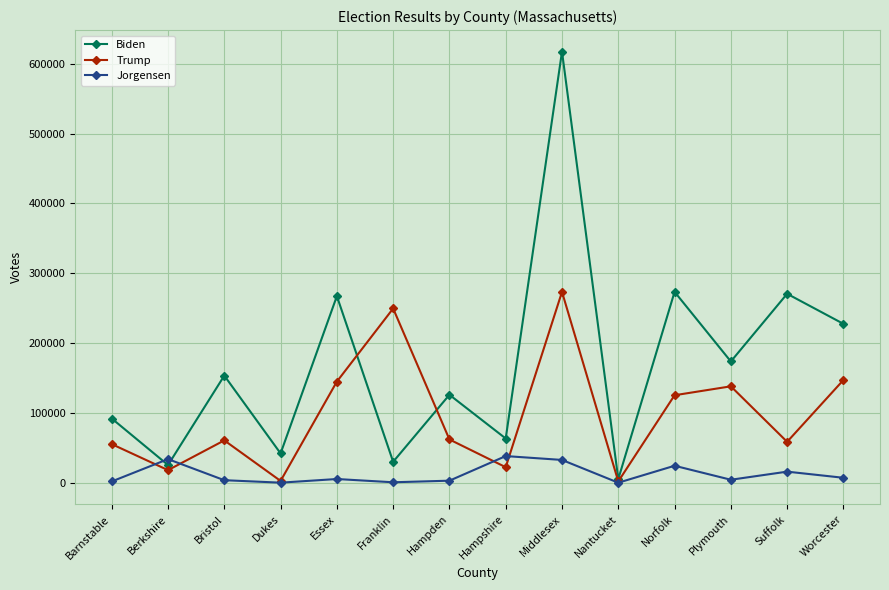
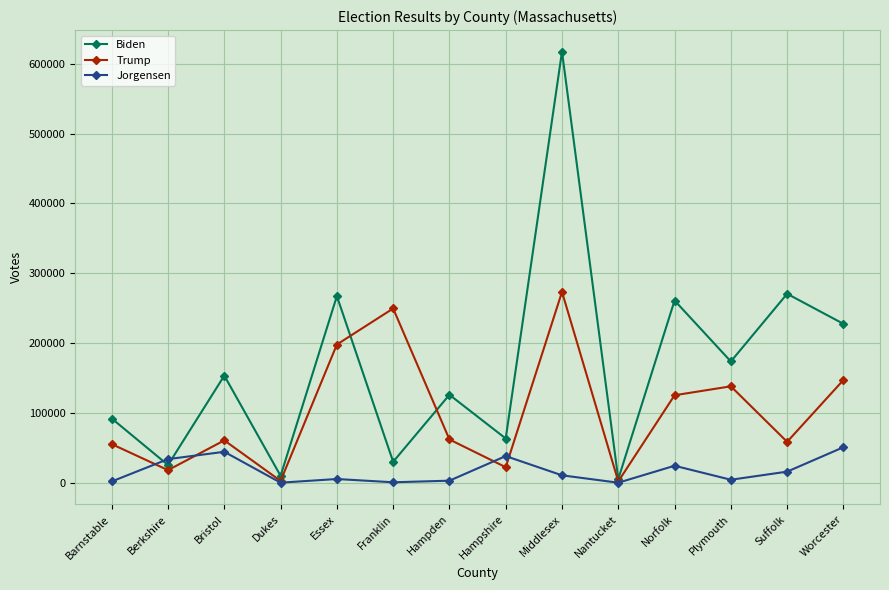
  {
    "Biden": {
      "Barnstable": 90000,
      "Berkshire": 30000,
      "Bristol": 150000,
-     "Dukes": 40000,
+     "Dukes": 10000,
      "Essex": 270000,
      "Franklin": 30000,
      "Hampden": 130000,
      "Hampshire": 60000,
      "Middlesex": 620000,
-     "Norfolk": 270000,
+     "Norfolk": 260000,
      "Plymouth": 170000,
      "Suffolk": 270000,
      "Worcester": 230000
    },
    "Trump": {
      "Barnstable": 60000,
      "Berkshire": 20000,
      "Bristol": 60000,
-     "Essex": 140000,
+     "Essex": 200000,
      "Franklin": 250000,
      "Hampden": 60000,
      "Hampshire": 20000,
      "Middlesex": 270000,
      "Norfolk": 130000,
      "Plymouth": 140000,
      "Suffolk": 60000,
      "Worcester": 150000
    },
    "Jorgensen": {
      "Barnstable": 0,
      "Berkshire": 30000,
-     "Bristol": 0,
+     "Bristol": 40000,
      "Essex": 10000,
      "Franklin": 0,
      "Hampden": 0,
      "Hampshire": 40000,
-     "Middlesex": 30000,
+     "Middlesex": 10000,
      "Norfolk": 20000,
      "Plymouth": 0,
      "Suffolk": 20000,
-     "Worcester": 10000
+     "Worcester": 50000
    }
  }
